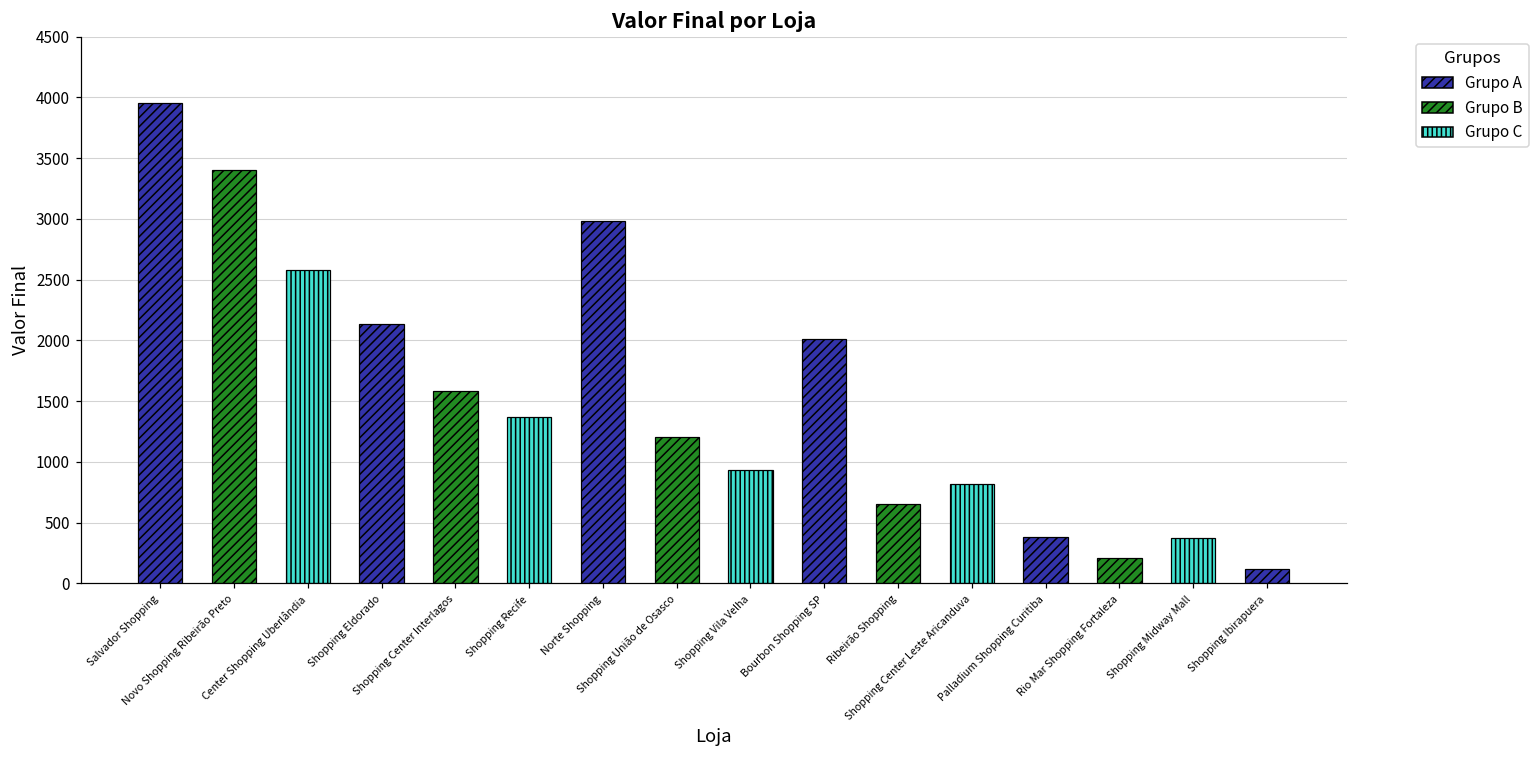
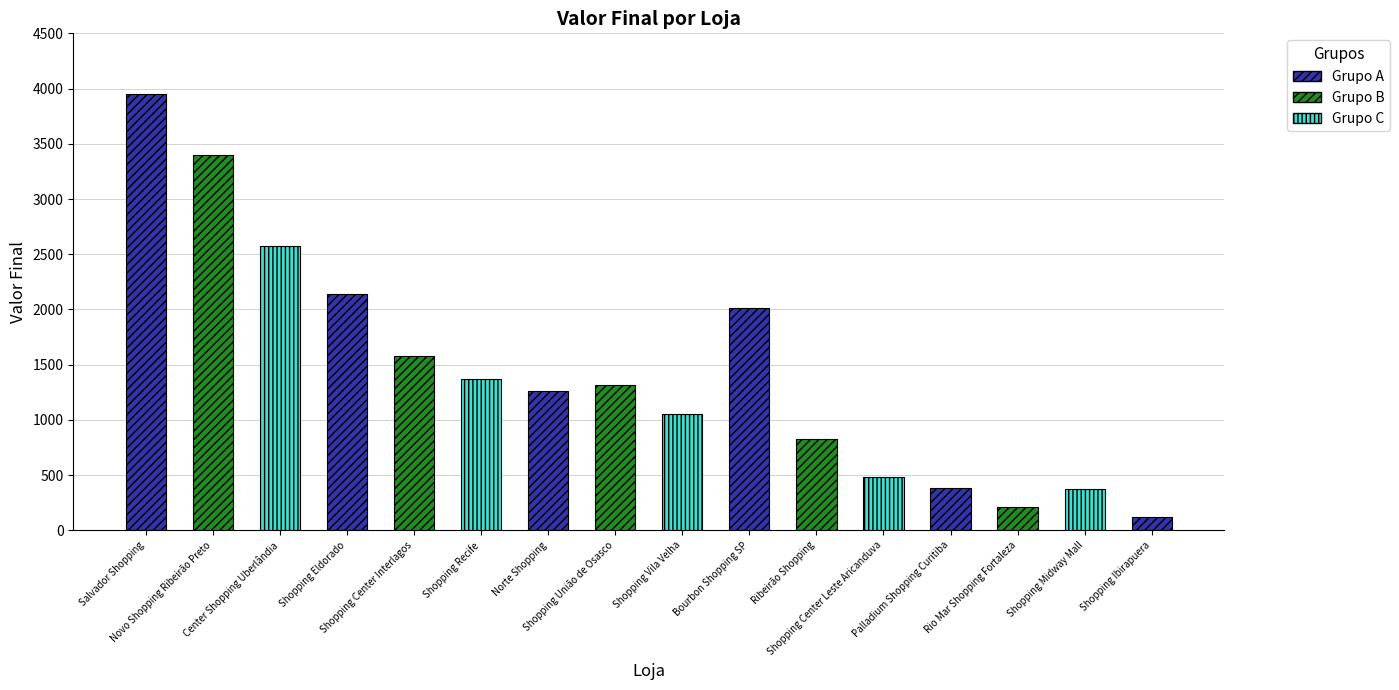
  {
    "Salvador Shopping": 3950,
    "Novo Shopping Ribeirão Preto": 3400,
    "Center Shopping Uberlândia": 2580,
    "Shopping Eldorado": 2140,
    "Shopping Center Interlagos": 1580,
    "Shopping Recife": 1370,
-   "Norte Shopping": 2980,
-   "Shopping União de Osasco": 1210,
-   "Shopping Vila Velha": 940,
+   "Norte Shopping": 1260,
+   "Shopping União de Osasco": 1320,
+   "Shopping Vila Velha": 1050,
    "Bourbon Shopping SP": 2010,
-   "Ribeirão Shopping": 650,
-   "Shopping Center Leste Aricanduva": 820,
+   "Ribeirão Shopping": 820,
+   "Shopping Center Leste Aricanduva": 490,
    "Palladium Shopping Curitiba": 380,
    "Rio Mar Shopping Fortaleza": 210,
    "Shopping Midway Mall": 370,
    "Shopping Ibirapuera": 120
  }
